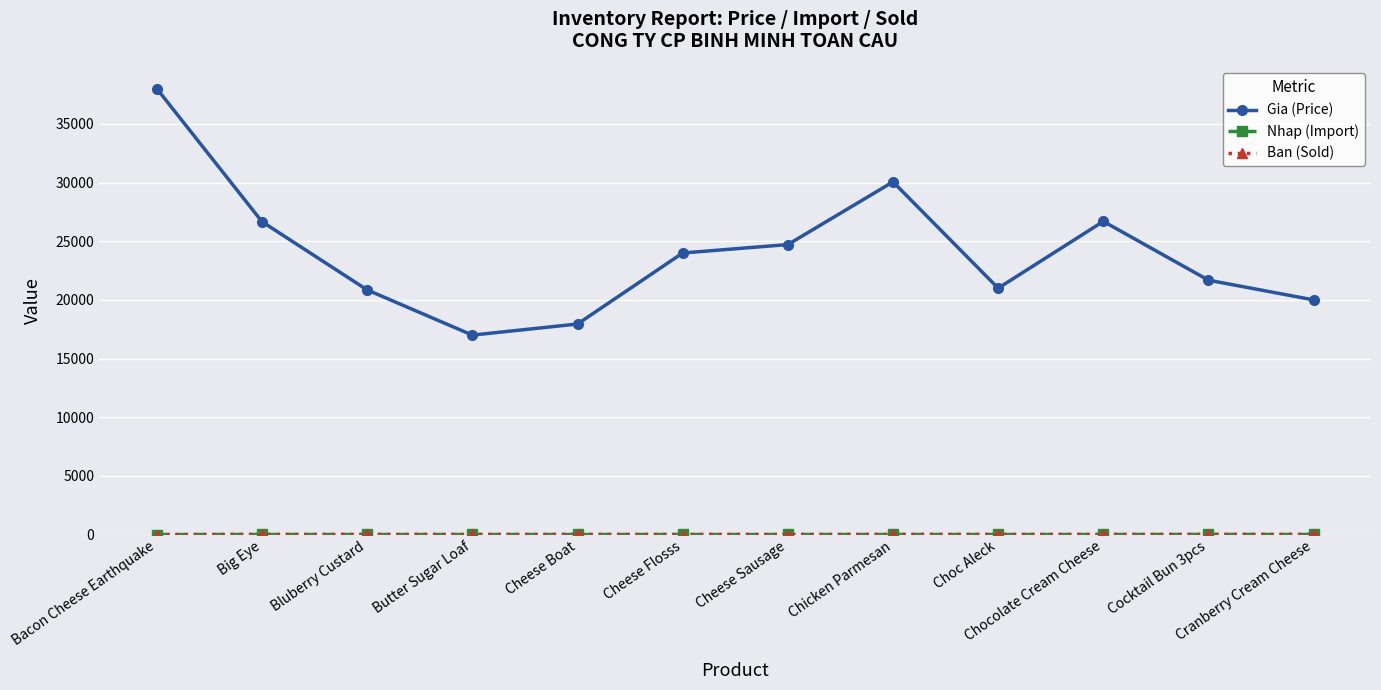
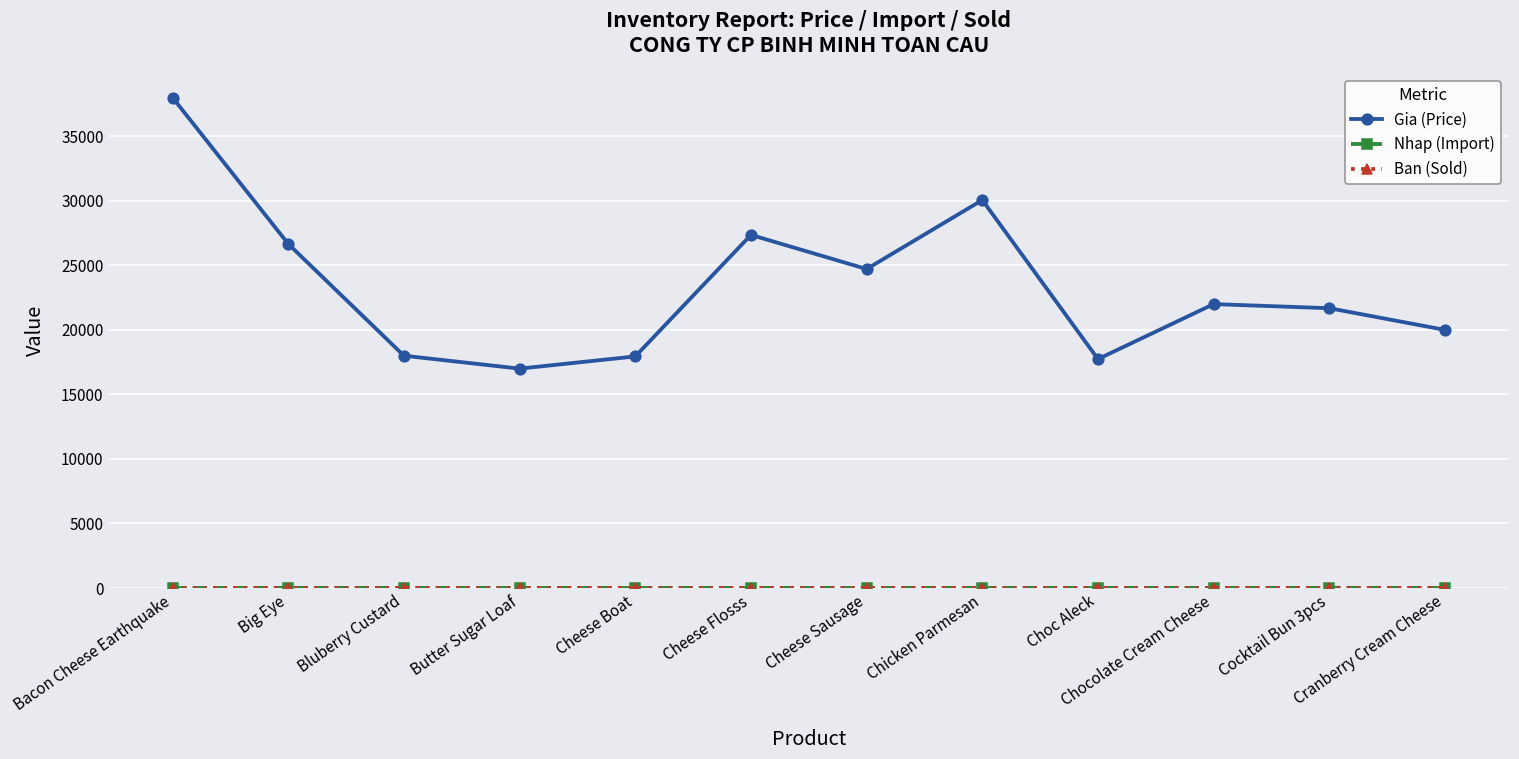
  {
    "Gia (Price)": {
      "Bacon Cheese Earthquake": 38000,
      "Big Eye": 26700,
-     "Bluberry Custard": 20900,
+     "Bluberry Custard": 18000,
      "Butter Sugar Loaf": 17000,
      "Cheese Boat": 17900,
-     "Cheese Flosss": 24000,
+     "Cheese Flosss": 27400,
      "Cheese Sausage": 24700,
      "Chicken Parmesan": 30100,
-     "Choc Aleck": 21000,
-     "Chocolate Cream Cheese": 26700,
+     "Choc Aleck": 17700,
+     "Chocolate Cream Cheese": 22000,
      "Cocktail Bun 3pcs": 21700,
      "Cranberry Cream Cheese": 20000
    },
    "Ban (Sold)": {
      "Bacon Cheese Earthquake": 0,
      "Big Eye": 0,
      "Bluberry Custard": 0,
      "Butter Sugar Loaf": 0,
      "Cheese Boat": 0,
      "Cheese Flosss": 0,
      "Cheese Sausage": 0,
      "Chicken Parmesan": 0,
      "Choc Aleck": 0,
      "Chocolate Cream Cheese": 0,
      "Cocktail Bun 3pcs": 0,
      "Cranberry Cream Cheese": 0
    }
  }
